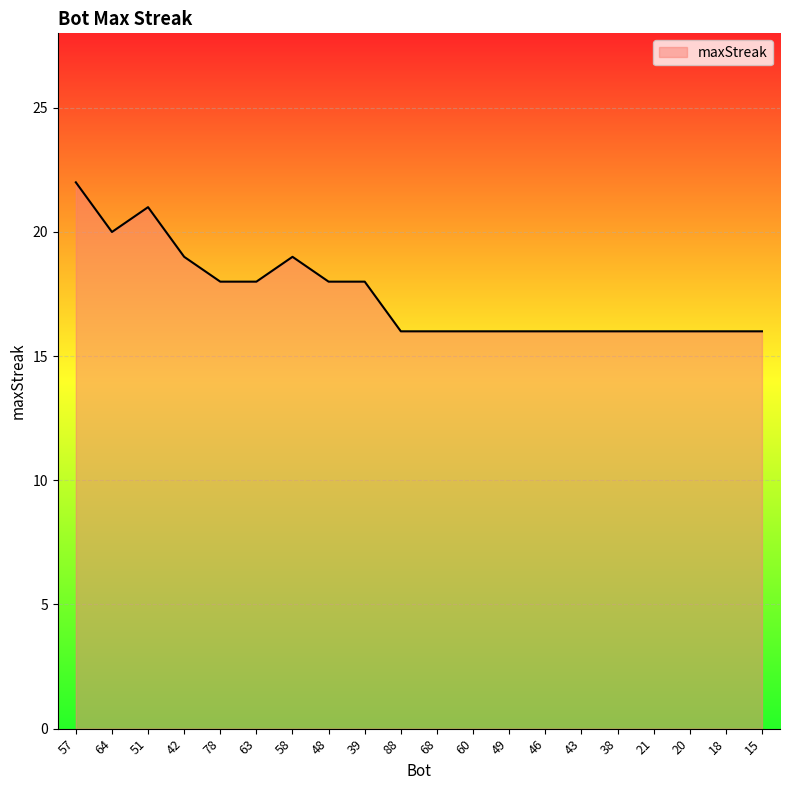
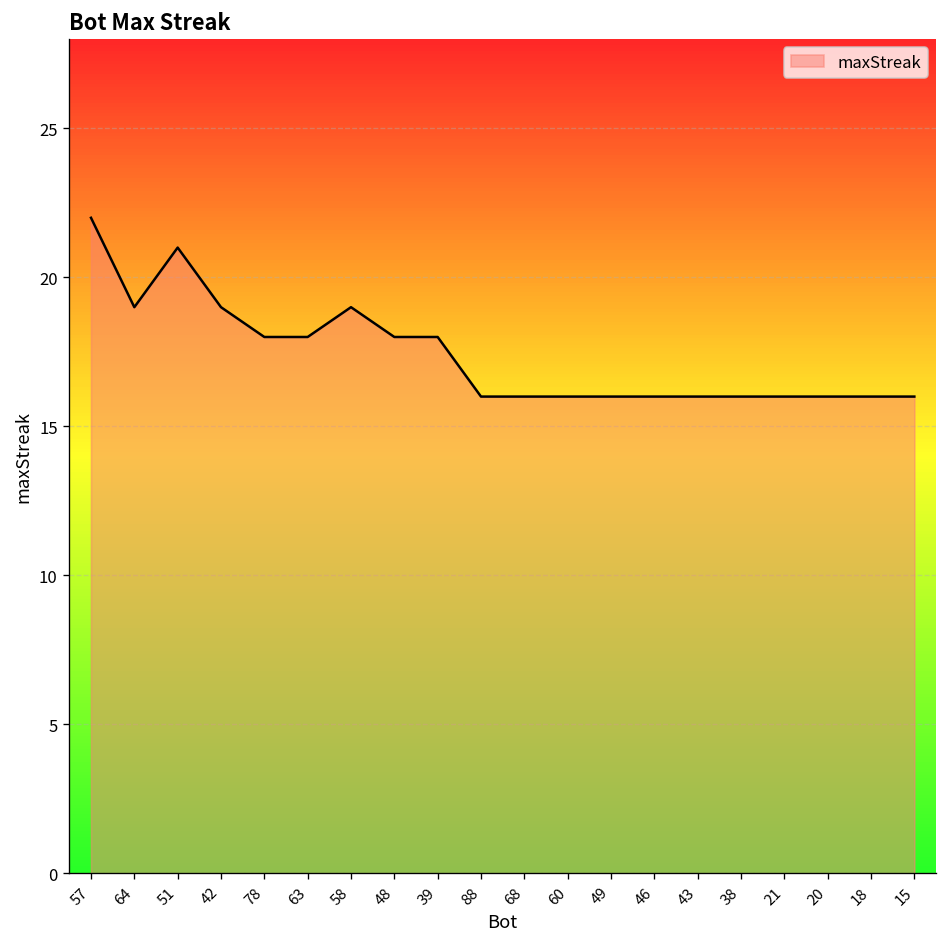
  {
    "57": 22,
-   "64": 20,
+   "64": 19,
    "51": 21,
    "42": 19,
    "78": 18,
    "63": 18,
    "58": 19,
    "48": 18,
    "39": 18,
    "88": 16,
    "68": 16,
    "60": 16,
    "49": 16,
    "46": 16,
    "43": 16,
    "38": 16,
    "21": 16,
    "20": 16,
    "18": 16,
    "15": 16
  }
